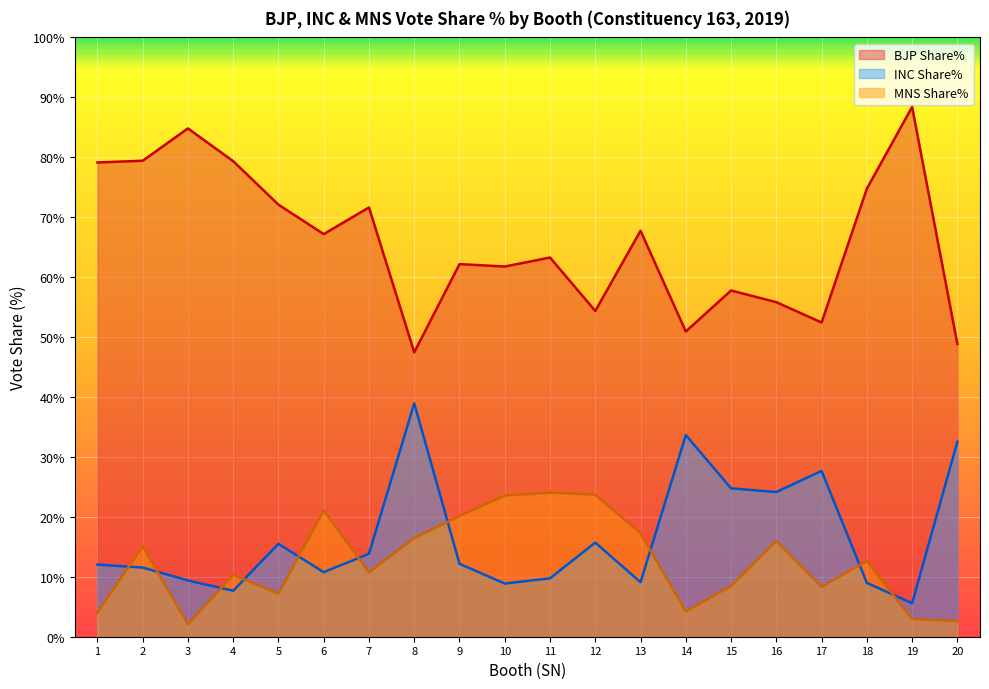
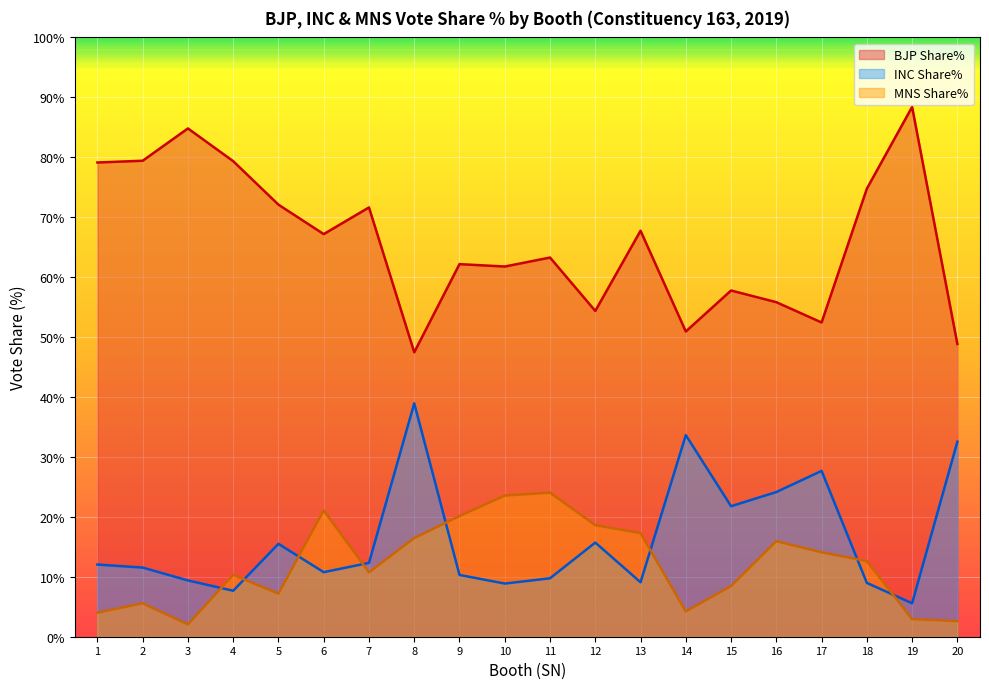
  {
    "BJP Share%": {
      "1": "79%",
      "2": "79%",
      "3": "85%",
      "4": "79%",
      "5": "72%",
      "6": "67%",
      "7": "72%",
      "8": "47%",
      "9": "62%",
      "10": "62%",
      "11": "63%",
      "12": "54%",
      "13": "68%",
      "14": "51%",
      "15": "58%",
      "16": "56%",
      "17": "52%",
      "18": "75%",
      "19": "88%",
      "20": "49%"
    },
    "INC Share%": {
      "1": "12%",
      "2": "12%",
      "3": "9%",
      "4": "8%",
      "5": "16%",
      "6": "11%",
-     "7": "14%",
+     "7": "12%",
      "8": "39%",
-     "9": "12%",
+     "9": "10%",
      "10": "9%",
      "11": "10%",
      "12": "16%",
      "13": "9%",
      "14": "34%",
-     "15": "25%",
+     "15": "22%",
      "16": "24%",
      "17": "28%",
      "18": "9%",
      "19": "6%",
      "20": "33%"
    },
    "MNS Share%": {
      "1": "4%",
-     "2": "15%",
+     "2": "6%",
      "3": "2%",
      "4": "10%",
      "5": "7%",
      "6": "21%",
      "7": "11%",
      "8": "16%",
      "9": "20%",
      "10": "24%",
      "11": "24%",
-     "12": "24%",
+     "12": "19%",
      "13": "17%",
      "14": "4%",
      "15": "8%",
      "16": "16%",
-     "17": "8%",
+     "17": "14%",
      "18": "13%",
      "19": "3%",
      "20": "3%"
    }
  }
